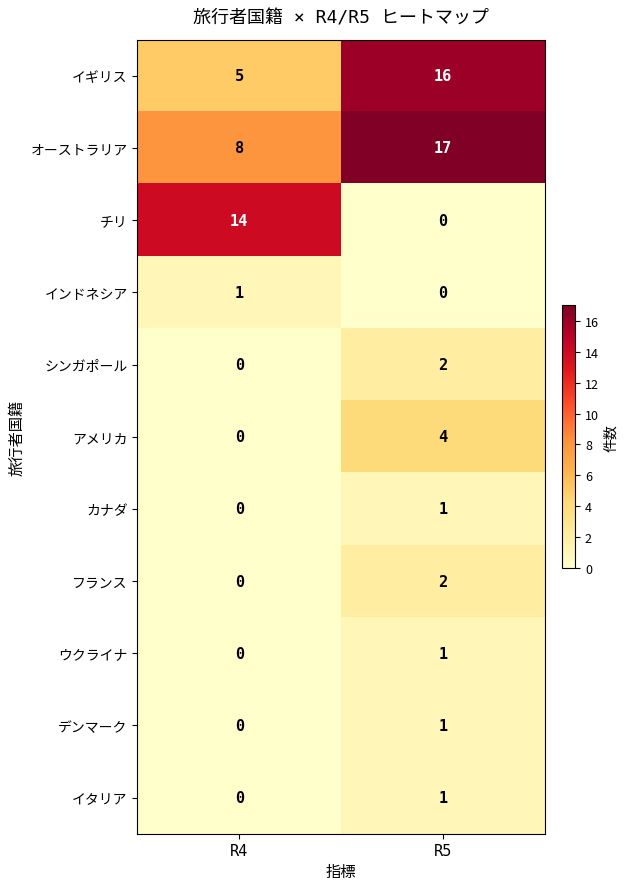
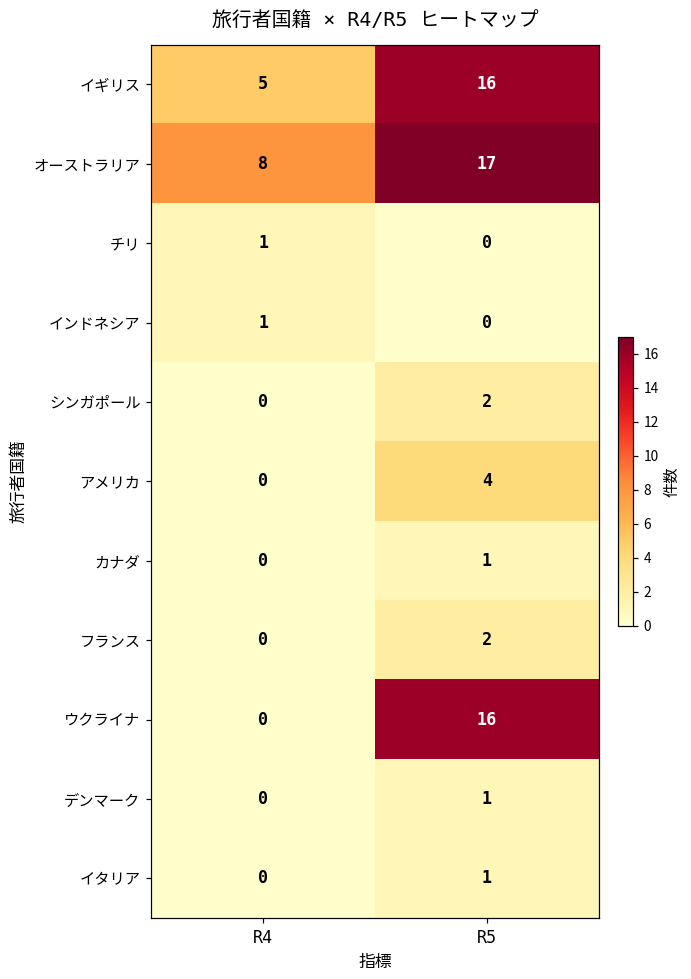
  {
    "イギリス": {
      "R4": 5,
      "R5": 16
    },
    "オーストラリア": {
      "R4": 8,
      "R5": 17
    },
    "チリ": {
-     "R4": 14,
+     "R4": 1,
      "R5": 0
    },
    "インドネシア": {
      "R4": 1,
      "R5": 0
    },
    "シンガポール": {
      "R4": 0,
      "R5": 2
    },
    "アメリカ": {
      "R4": 0,
      "R5": 4
    },
    "カナダ": {
      "R4": 0,
      "R5": 1
    },
    "フランス": {
      "R4": 0,
      "R5": 2
    },
    "ウクライナ": {
      "R4": 0,
-     "R5": 1
+     "R5": 16
    },
    "デンマーク": {
      "R4": 0,
      "R5": 1
    },
    "イタリア": {
      "R4": 0,
      "R5": 1
    }
  }
